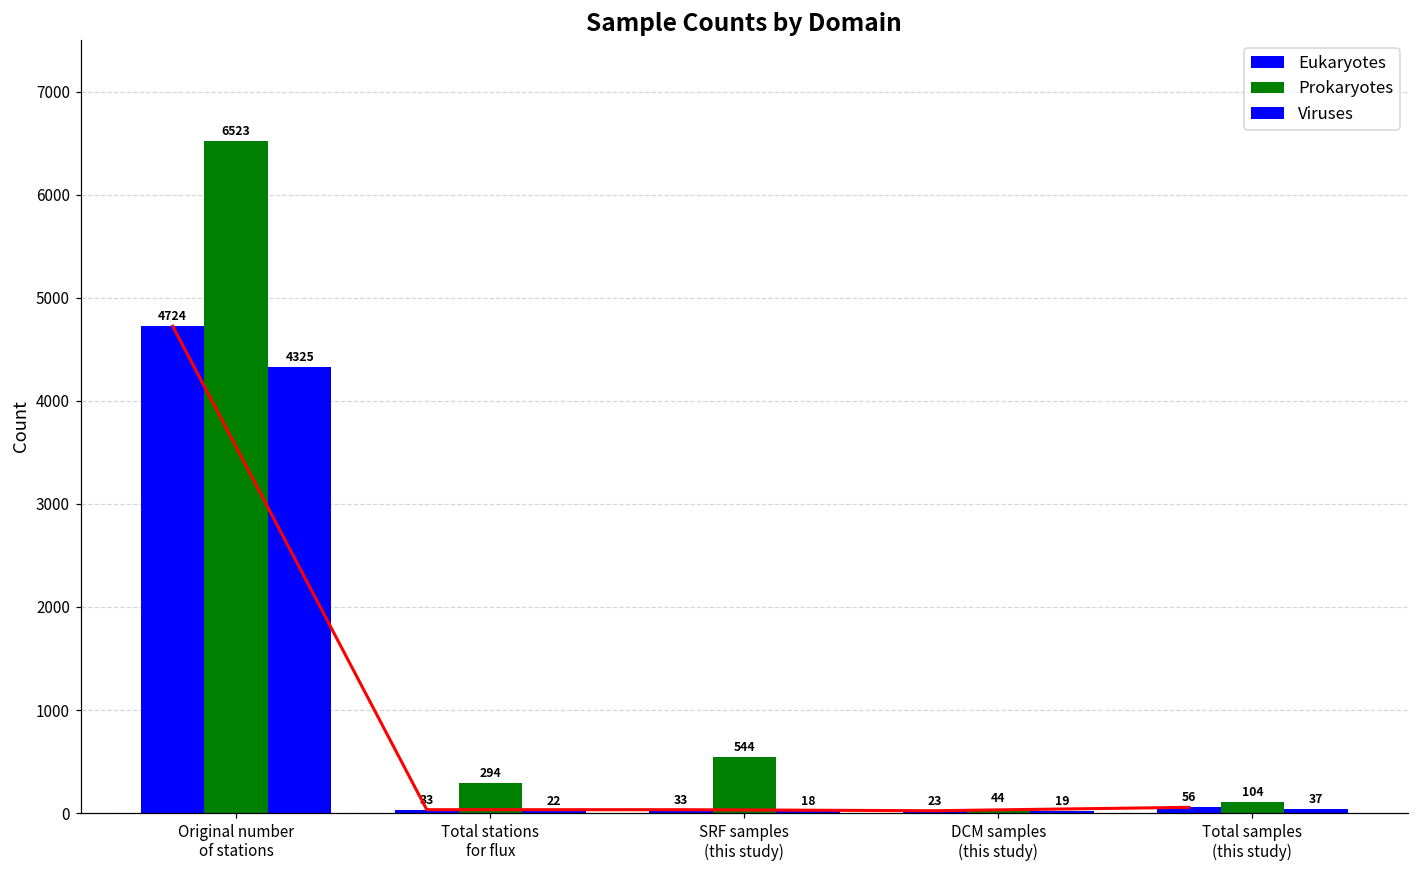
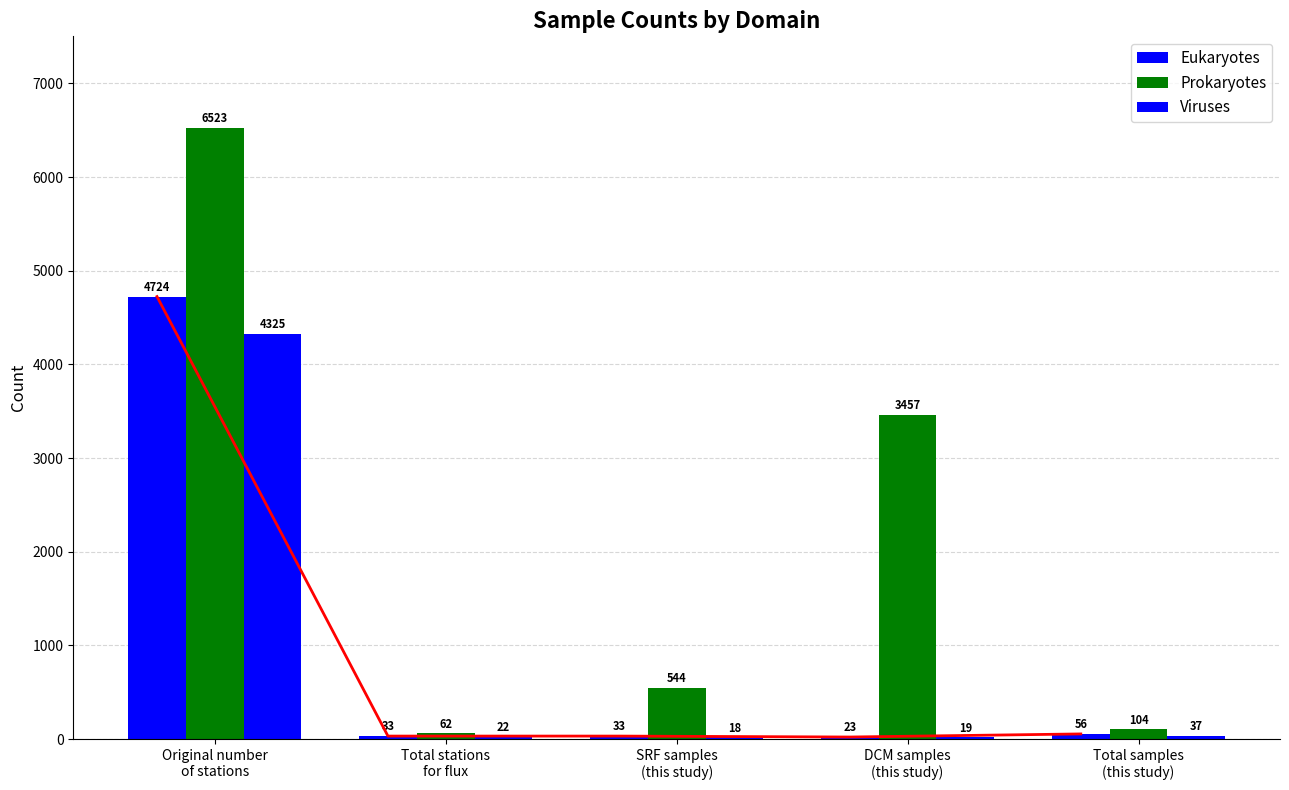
  {
    "Prokaryotes": {
      "Original number of stations": 6523,
-     "Total stations for flux": 294,
+     "Total stations for flux": 62,
      "SRF samples (this study)": 544,
-     "DCM samples (this study)": 44,
+     "DCM samples (this study)": 3457,
      "Total samples (this study)": 104
    }
  }
